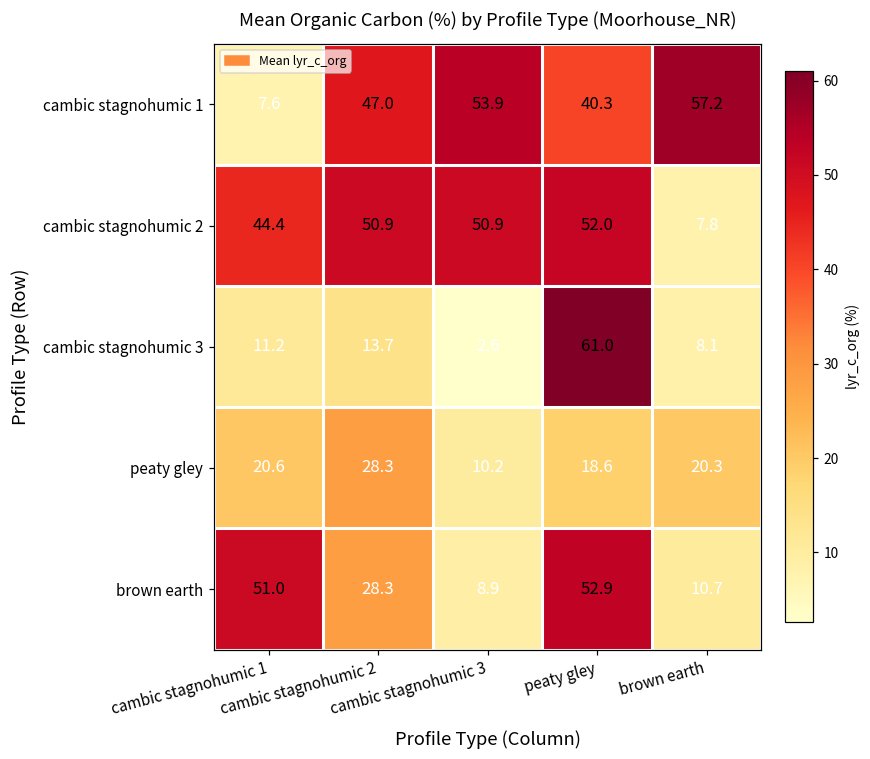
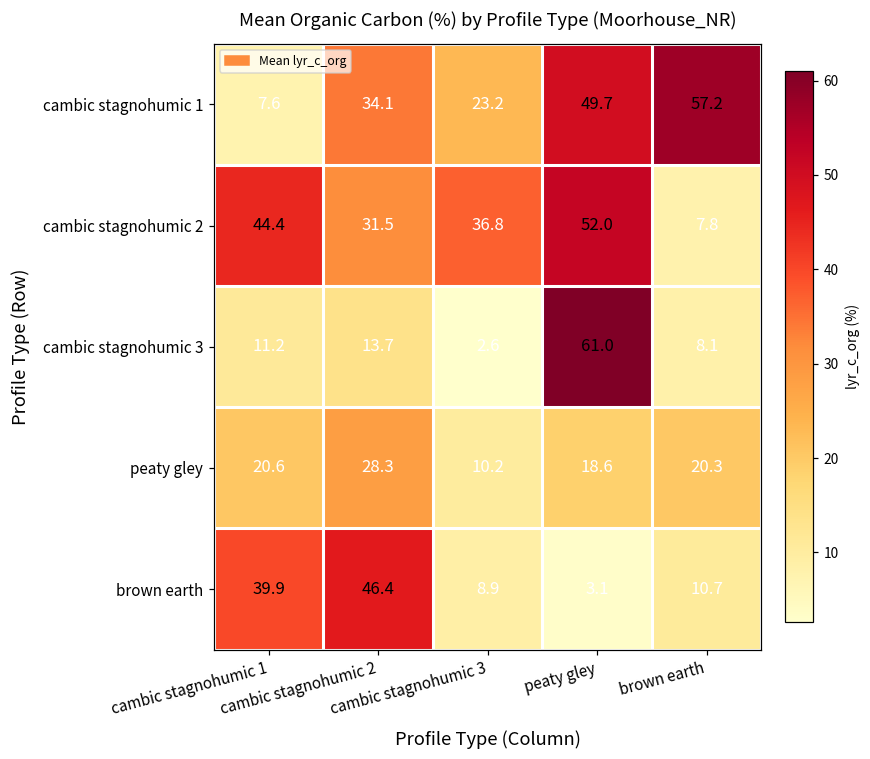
  {
    "cambic stagnohumic 1": {
      "cambic stagnohumic 1": 7.6,
-     "cambic stagnohumic 2": 47.0,
-     "cambic stagnohumic 3": 53.9,
-     "peaty gley": 40.3,
+     "cambic stagnohumic 2": 34.1,
+     "cambic stagnohumic 3": 23.2,
+     "peaty gley": 49.7,
      "brown earth": 57.2
    },
    "cambic stagnohumic 2": {
      "cambic stagnohumic 1": 44.4,
-     "cambic stagnohumic 2": 50.9,
-     "cambic stagnohumic 3": 50.9,
+     "cambic stagnohumic 2": 31.5,
+     "cambic stagnohumic 3": 36.8,
      "peaty gley": 52.0,
      "brown earth": 7.8
    },
    "cambic stagnohumic 3": {
      "cambic stagnohumic 1": 11.2,
      "cambic stagnohumic 2": 13.7,
      "cambic stagnohumic 3": 2.6,
      "peaty gley": 61.0,
      "brown earth": 8.1
    },
    "peaty gley": {
      "cambic stagnohumic 1": 20.6,
      "cambic stagnohumic 2": 28.3,
      "cambic stagnohumic 3": 10.2,
      "peaty gley": 18.6,
      "brown earth": 20.3
    },
    "brown earth": {
-     "cambic stagnohumic 1": 51.0,
-     "cambic stagnohumic 2": 28.3,
+     "cambic stagnohumic 1": 39.9,
+     "cambic stagnohumic 2": 46.4,
      "cambic stagnohumic 3": 8.9,
-     "peaty gley": 52.9,
+     "peaty gley": 3.1,
      "brown earth": 10.7
    }
  }
